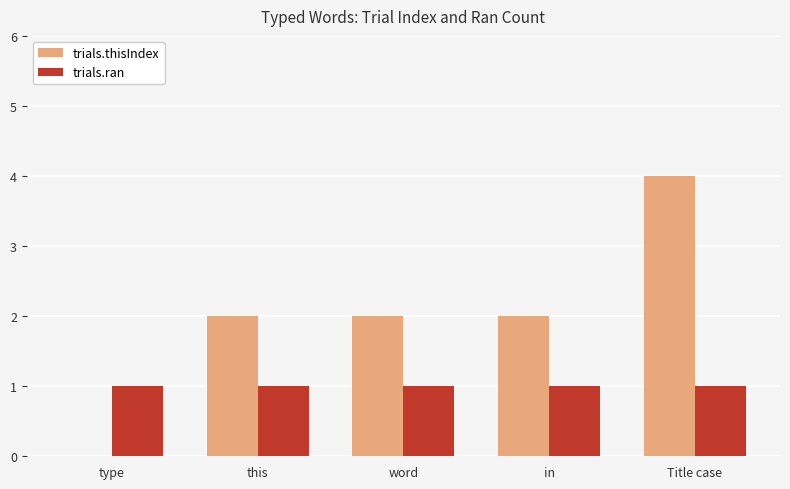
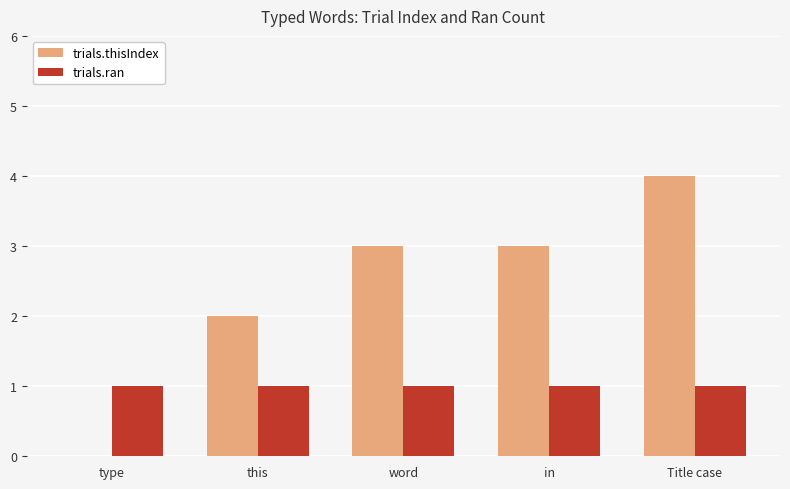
  {
    "trials.thisIndex": {
      "type": 0,
      "this": 2,
-     "word": 2,
-     "in": 2,
+     "word": 3,
+     "in": 3,
      "Title case": 4
    },
    "trials.ran": {
      "type": 1,
      "this": 1,
      "word": 1,
      "in": 1,
      "Title case": 1
    }
  }
